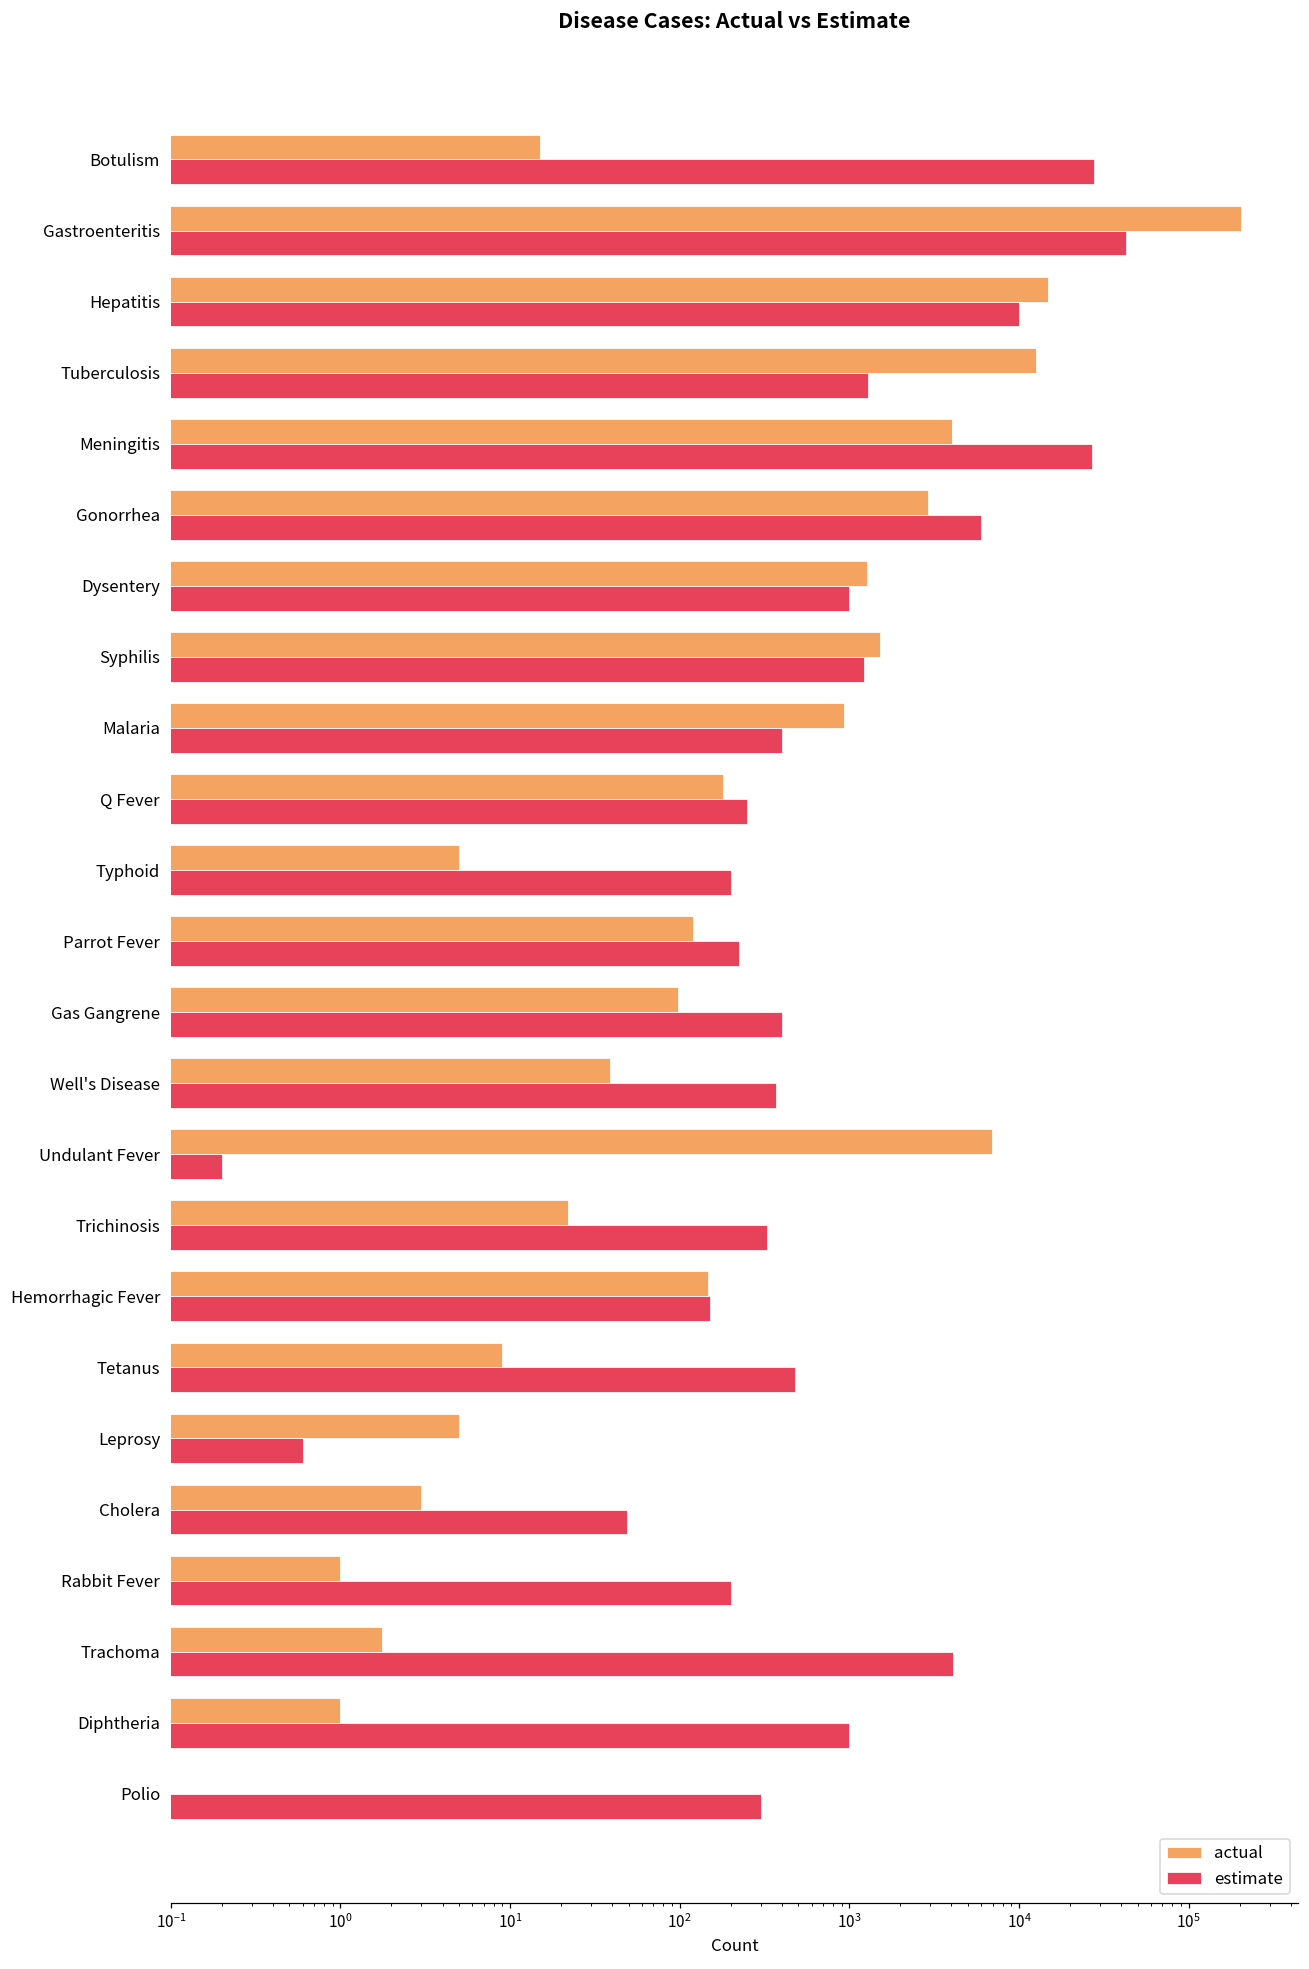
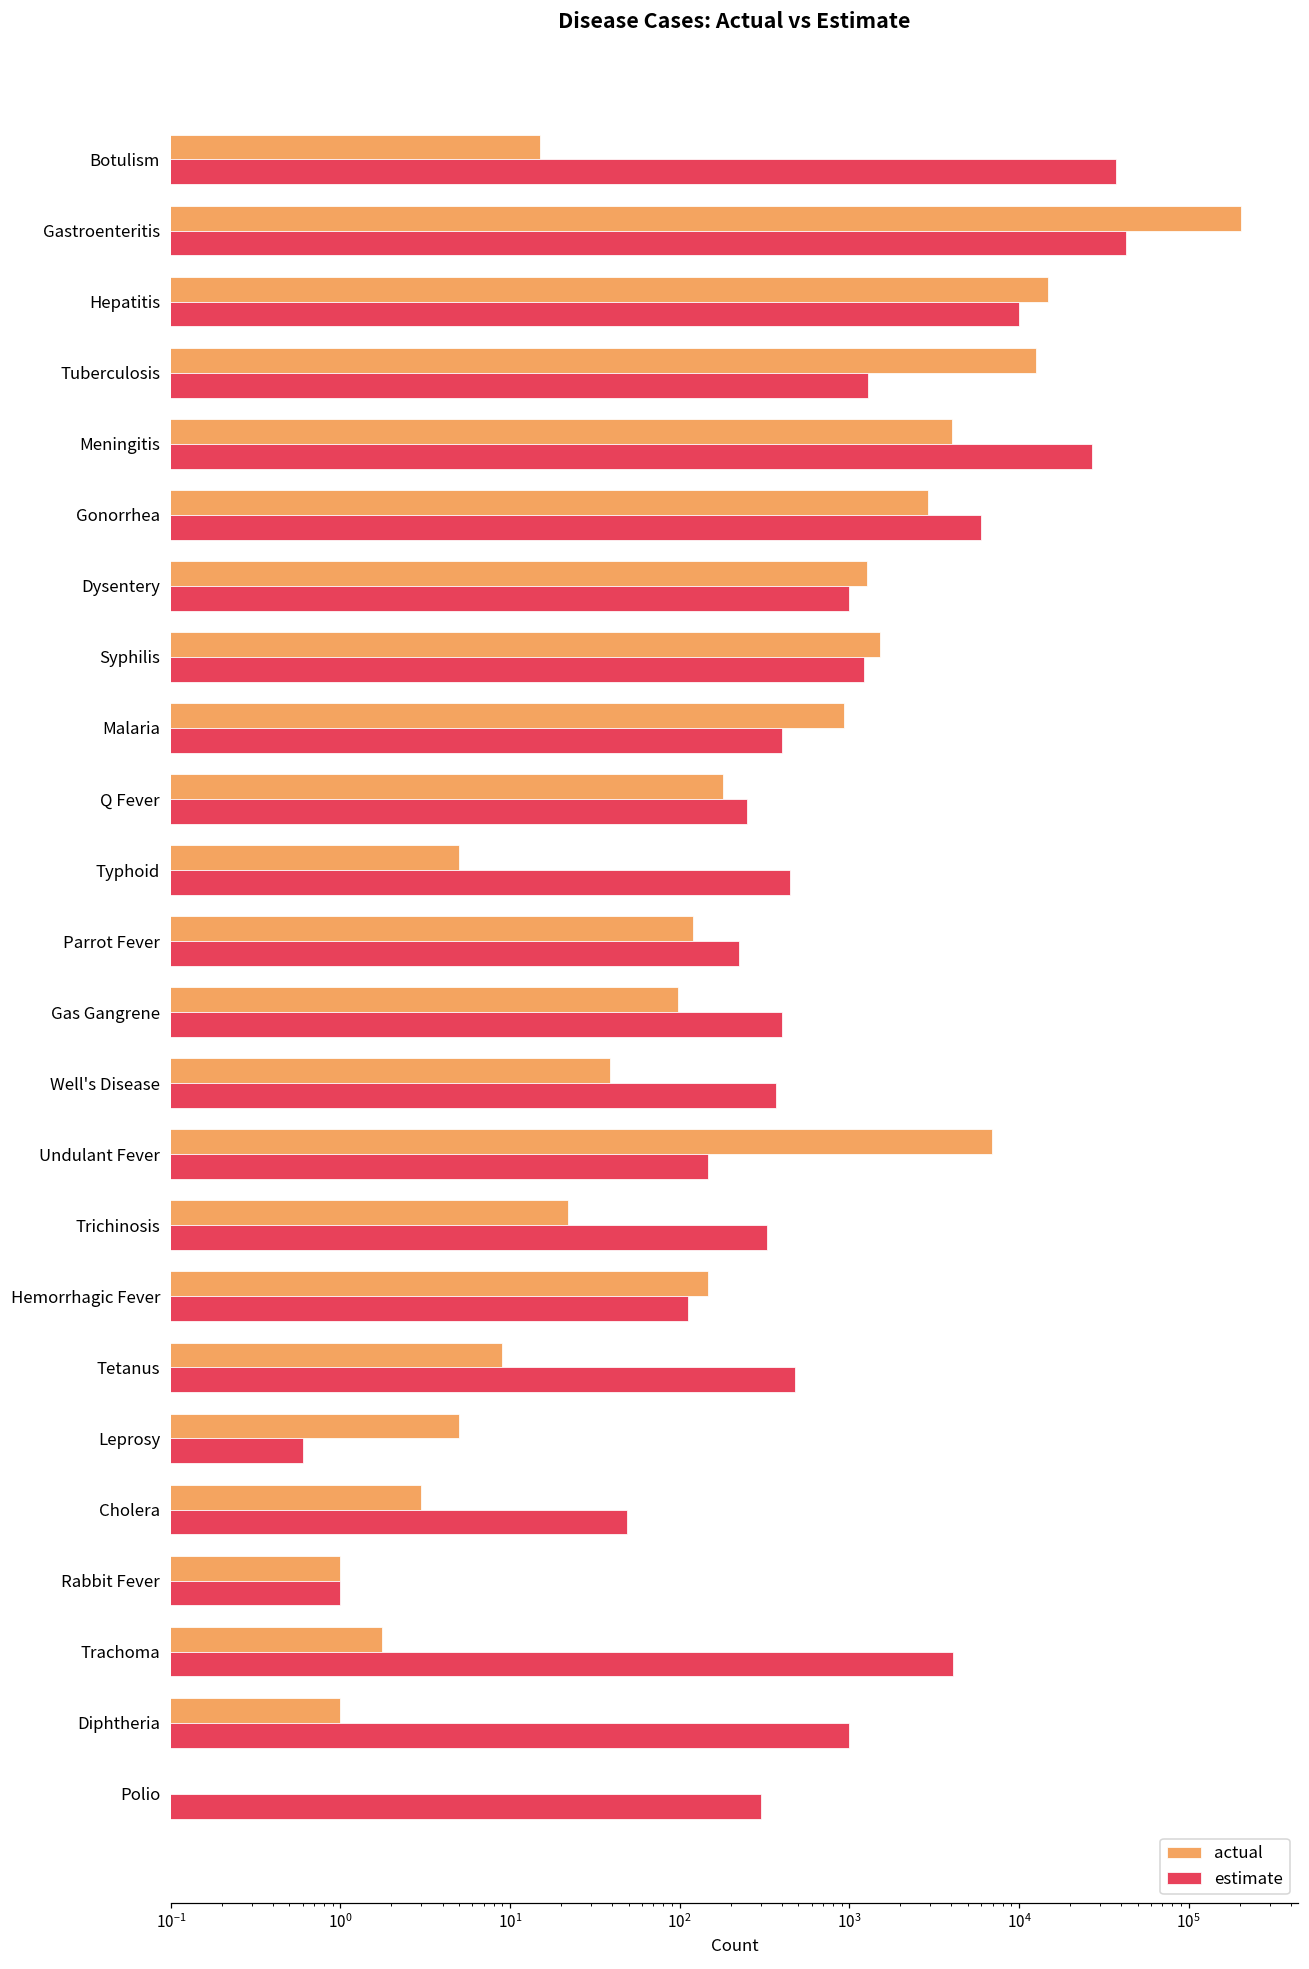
  {
    "actual": {
      "Botulism": 15,
      "Gastroenteritis": 200000,
      "Hepatitis": 15000,
      "Tuberculosis": 13000,
      "Meningitis": 4000,
      "Gonorrhea": 2900,
      "Dysentery": 1300,
      "Syphilis": 1500,
      "Malaria": 900,
      "Q Fever": 180,
      "Typhoid": 5.0,
      "Parrot Fever": 120,
      "Gas Gangrene": 100,
      "Well's Disease": 39,
      "Undulant Fever": 7000,
      "Trichinosis": 22,
      "Hemorrhagic Fever": 150,
      "Tetanus": 9,
      "Leprosy": 5.0,
      "Cholera": 3.0,
      "Rabbit Fever": 1.0,
      "Trachoma": 1.8,
      "Diphtheria": 1.0
    },
    "estimate": {
-     "Botulism": 28000,
+     "Botulism": 38000,
      "Gastroenteritis": 43000,
      "Hepatitis": 10000,
      "Tuberculosis": 1300,
      "Meningitis": 27000,
      "Gonorrhea": 6000,
      "Dysentery": 1000,
      "Syphilis": 1200,
      "Malaria": 400,
      "Q Fever": 250,
-     "Typhoid": 200,
+     "Typhoid": 450,
      "Parrot Fever": 230,
      "Gas Gangrene": 400,
      "Well's Disease": 370,
-     "Undulant Fever": 0.2,
+     "Undulant Fever": 150,
      "Trichinosis": 330,
-     "Hemorrhagic Fever": 150,
+     "Hemorrhagic Fever": 110,
      "Tetanus": 480,
      "Leprosy": 0.6,
      "Cholera": 49,
-     "Rabbit Fever": 200,
+     "Rabbit Fever": 1,
      "Trachoma": 4100,
      "Diphtheria": 1000,
      "Polio": 300
    }
  }
